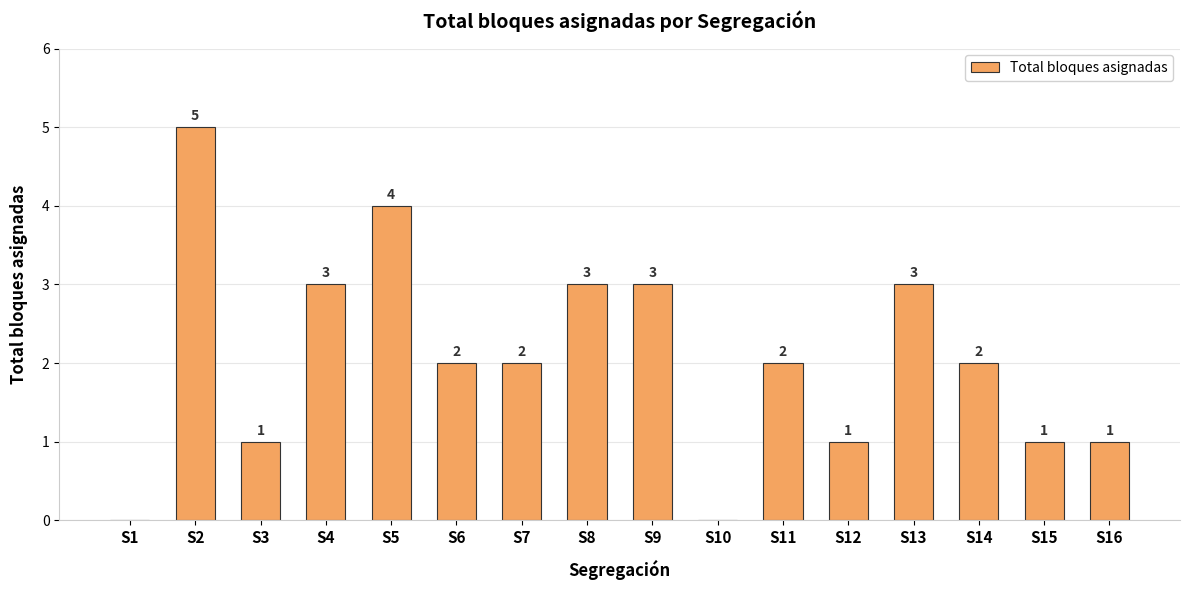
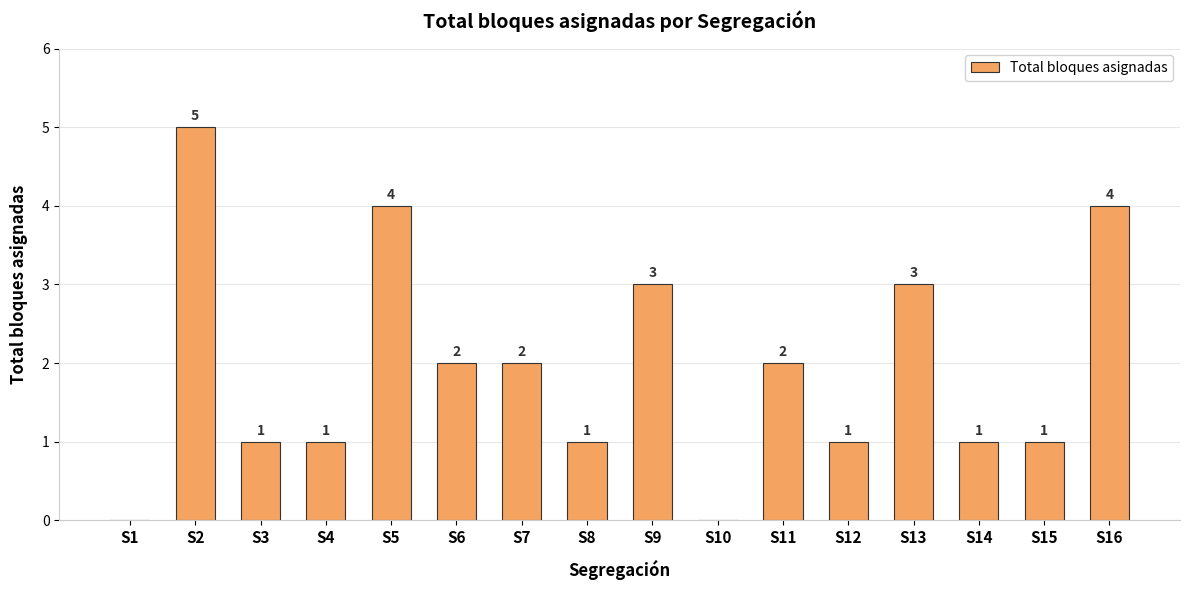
  {
    "S2": 5,
    "S3": 1,
-   "S4": 3,
+   "S4": 1,
    "S5": 4,
    "S6": 2,
    "S7": 2,
-   "S8": 3,
+   "S8": 1,
    "S9": 3,
    "S11": 2,
    "S12": 1,
    "S13": 3,
-   "S14": 2,
+   "S14": 1,
    "S15": 1,
-   "S16": 1
+   "S16": 4
  }
